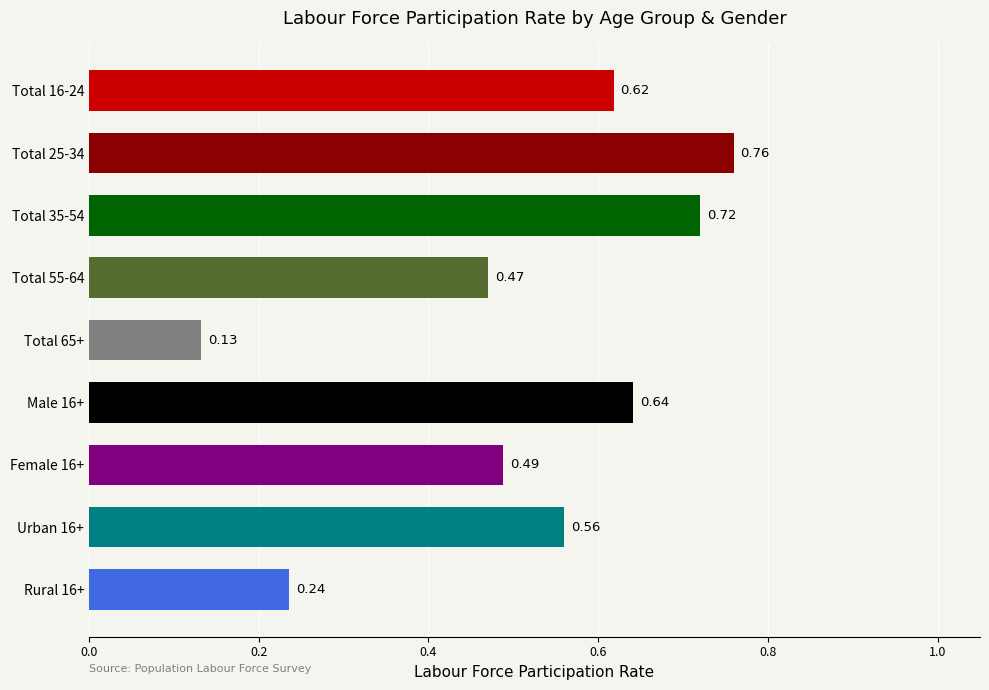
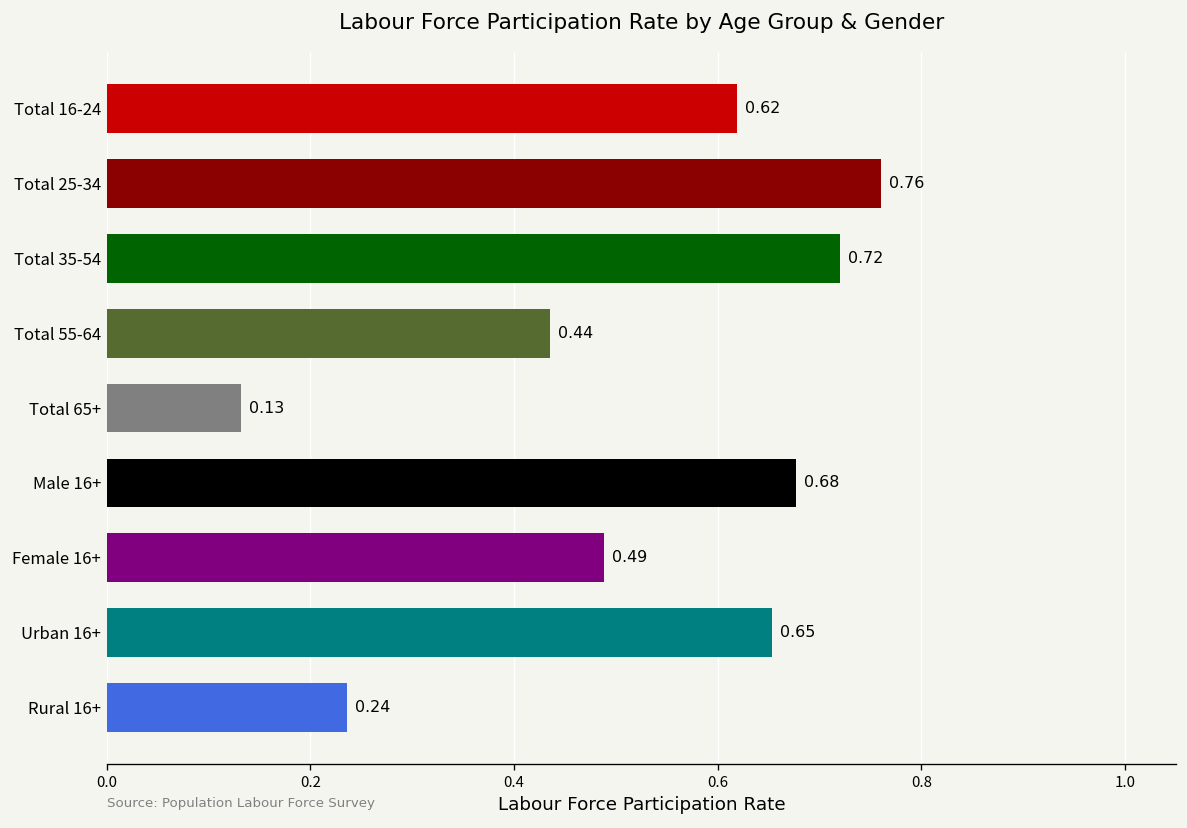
  {
    "Total 16-24": 0.62,
    "Total 25-34": 0.76,
    "Total 35-54": 0.72,
-   "Total 55-64": 0.47,
+   "Total 55-64": 0.44,
    "Total 65+": 0.13,
-   "Male 16+": 0.64,
+   "Male 16+": 0.68,
    "Female 16+": 0.49,
-   "Urban 16+": 0.56,
+   "Urban 16+": 0.65,
    "Rural 16+": 0.24
  }
